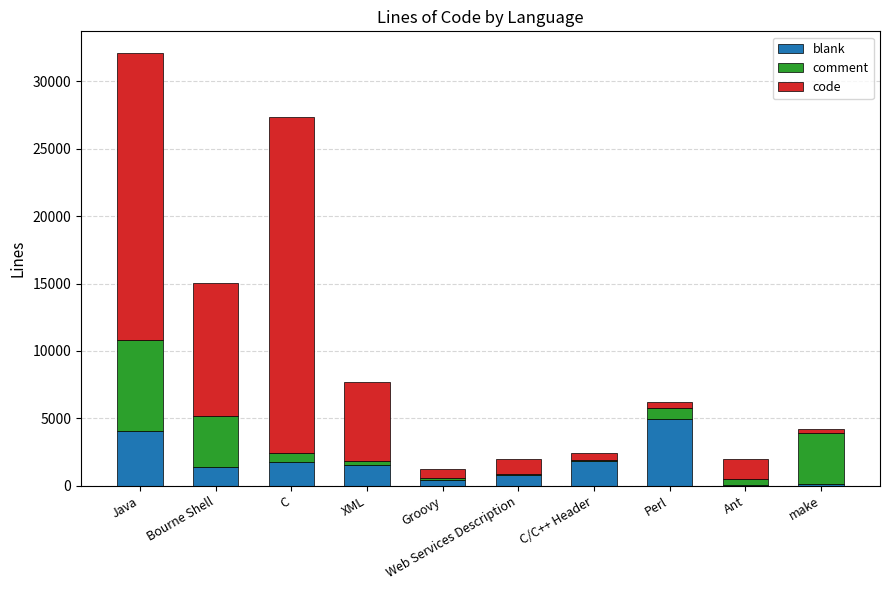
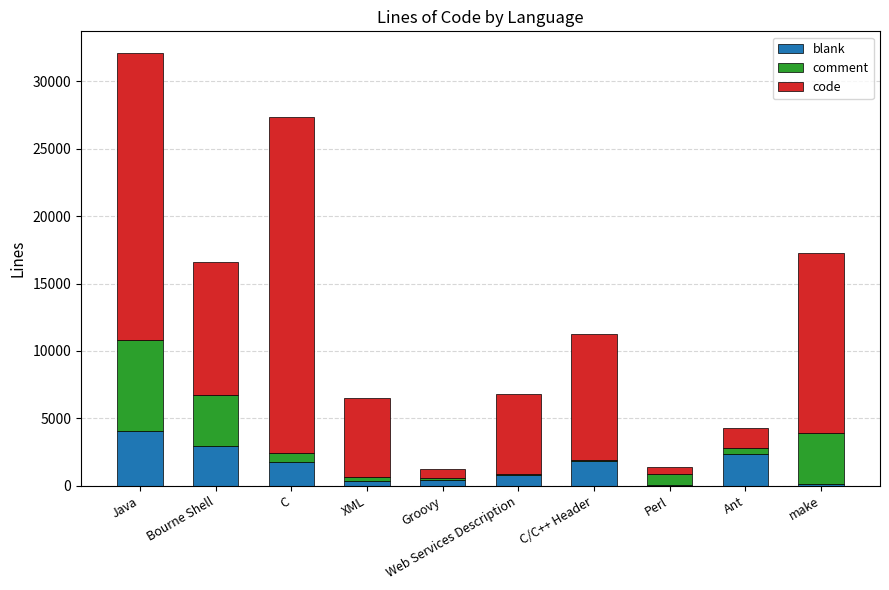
  {
    "blank": {
      "Java": 4100,
-     "Bourne Shell": 1400,
+     "Bourne Shell": 3000,
      "C": 1800,
-     "XML": 1500,
+     "XML": 300,
      "Groovy": 400,
      "Web Services Description": 800,
      "C/C++ Header": 1800,
-     "Perl": 4900,
-     "Ant": 0
+     "Perl": 100,
+     "Ant": 2300
    },
    "comment": {
      "Java": 6800,
      "Bourne Shell": 3800,
      "C": 600,
      "XML": 300,
      "Perl": 800,
      "Ant": 500,
      "make": 3700
    },
    "code": {
      "Java": 21300,
      "Bourne Shell": 9900,
      "C": 25000,
      "XML": 5900,
      "Groovy": 700,
-     "Web Services Description": 1100,
-     "C/C++ Header": 600,
+     "Web Services Description": 6000,
+     "C/C++ Header": 9400,
      "Perl": 500,
      "Ant": 1500,
-     "make": 300
+     "make": 13400
    }
  }
